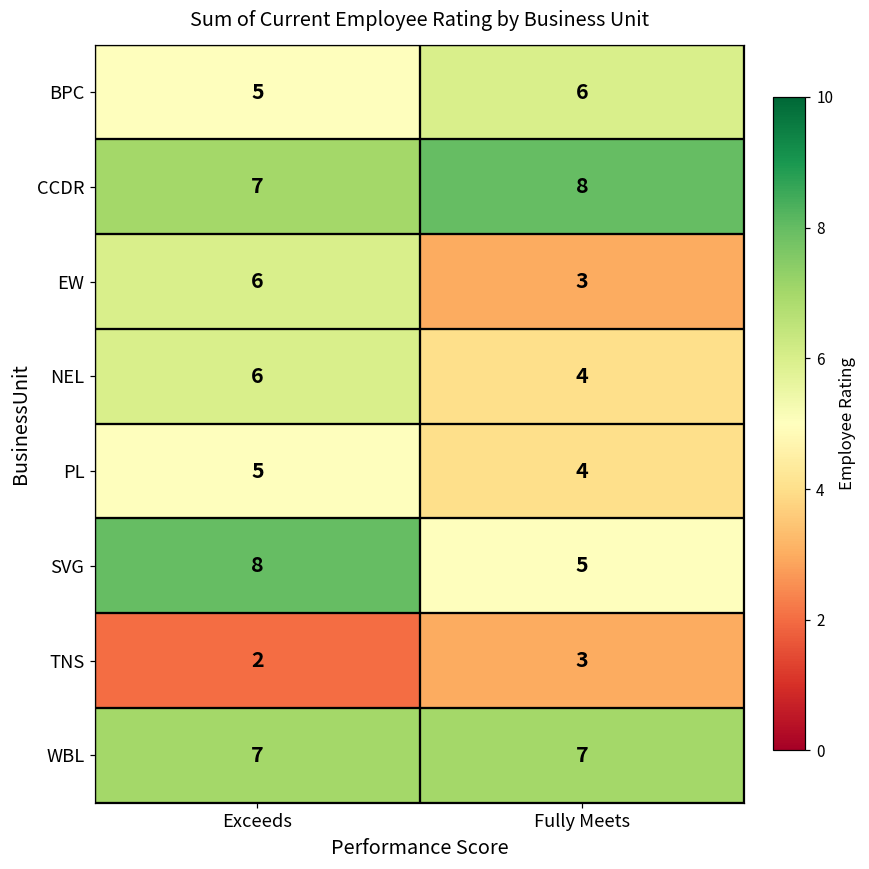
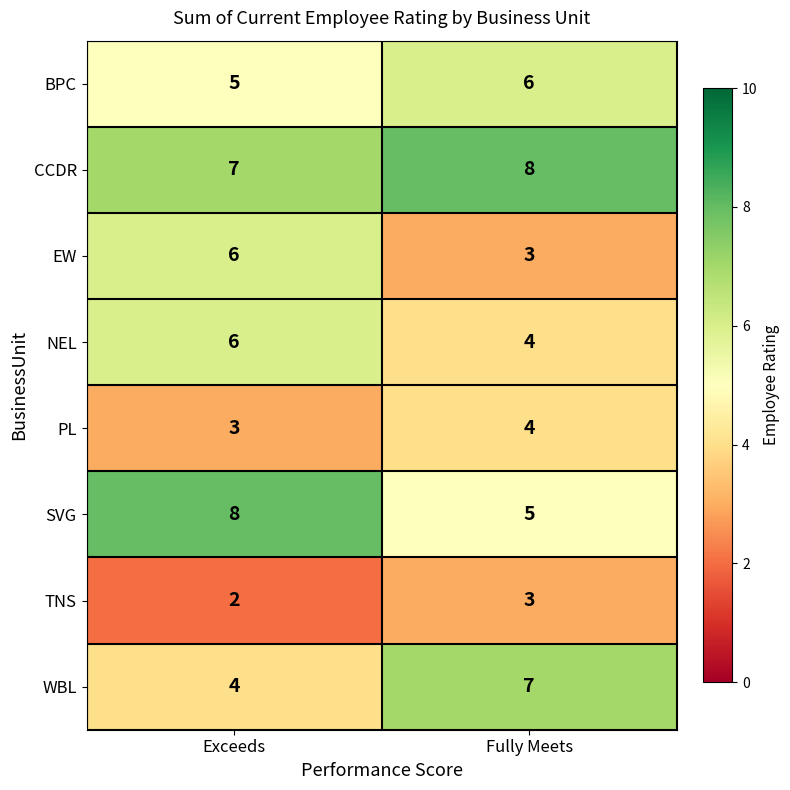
  {
    "BPC": {
      "Exceeds": 5,
      "Fully Meets": 6
    },
    "CCDR": {
      "Exceeds": 7,
      "Fully Meets": 8
    },
    "EW": {
      "Exceeds": 6,
      "Fully Meets": 3
    },
    "NEL": {
      "Exceeds": 6,
      "Fully Meets": 4
    },
    "PL": {
-     "Exceeds": 5,
+     "Exceeds": 3,
      "Fully Meets": 4
    },
    "SVG": {
      "Exceeds": 8,
      "Fully Meets": 5
    },
    "TNS": {
      "Exceeds": 2,
      "Fully Meets": 3
    },
    "WBL": {
-     "Exceeds": 7,
+     "Exceeds": 4,
      "Fully Meets": 7
    }
  }
